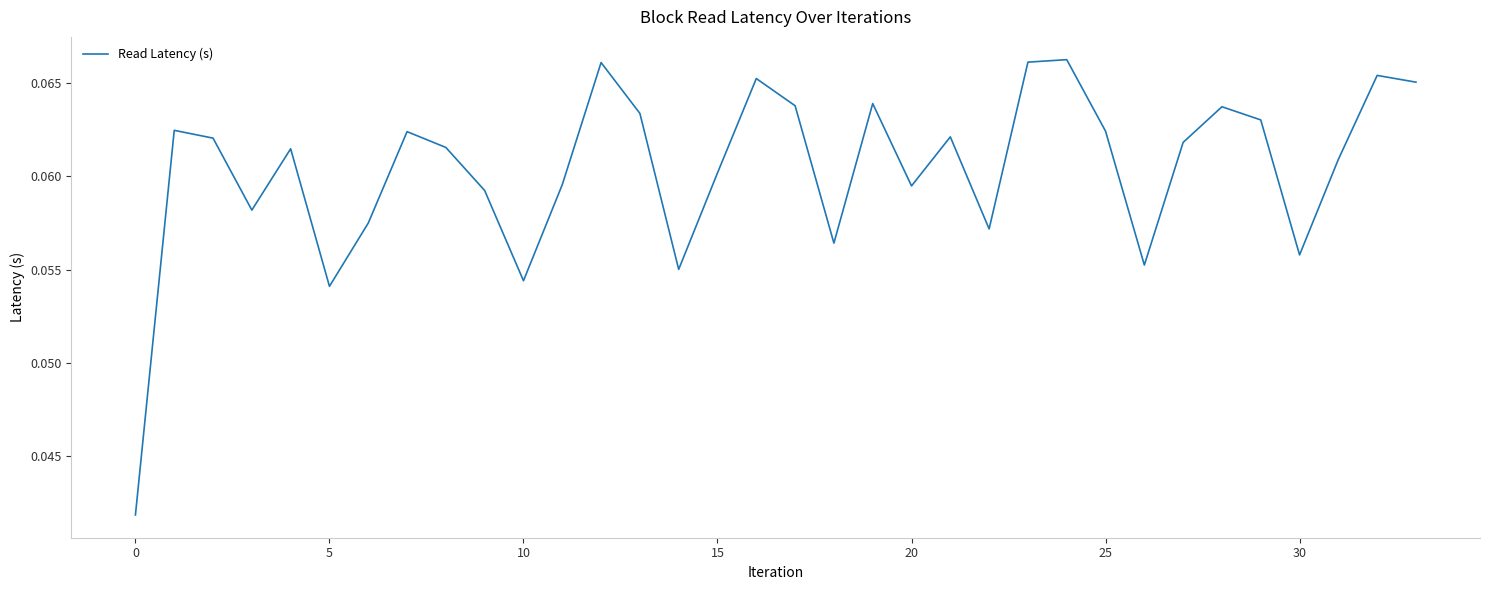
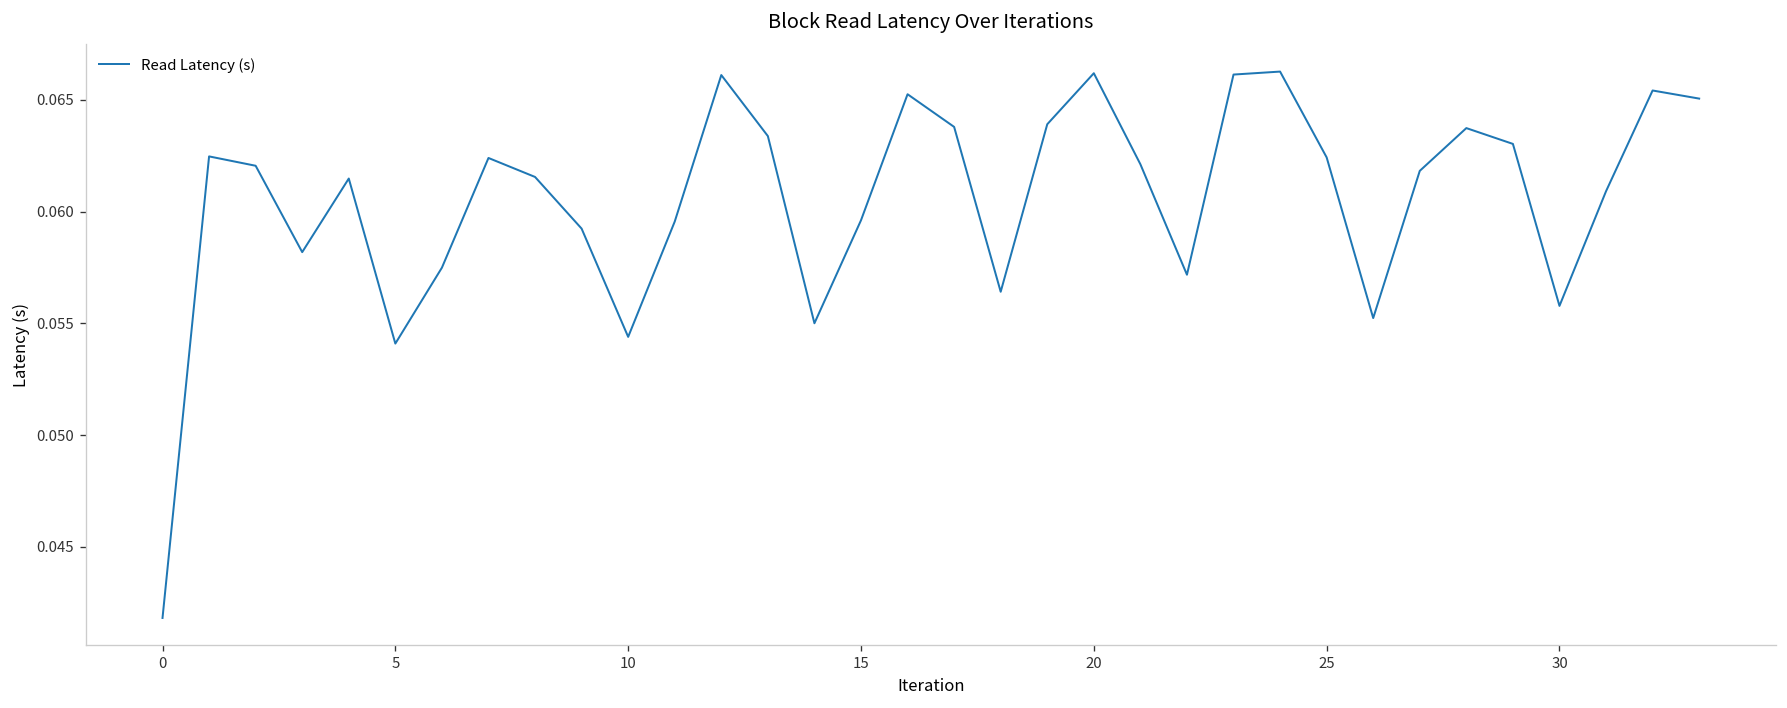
  {
    "0": 0.0418,
    "5": 0.0541,
    "10": 0.0544,
-   "15": 0.0602,
-   "20": 0.0595,
+   "15": 0.0596,
+   "20": 0.0662,
    "25": 0.0624,
    "30": 0.0558
  }
